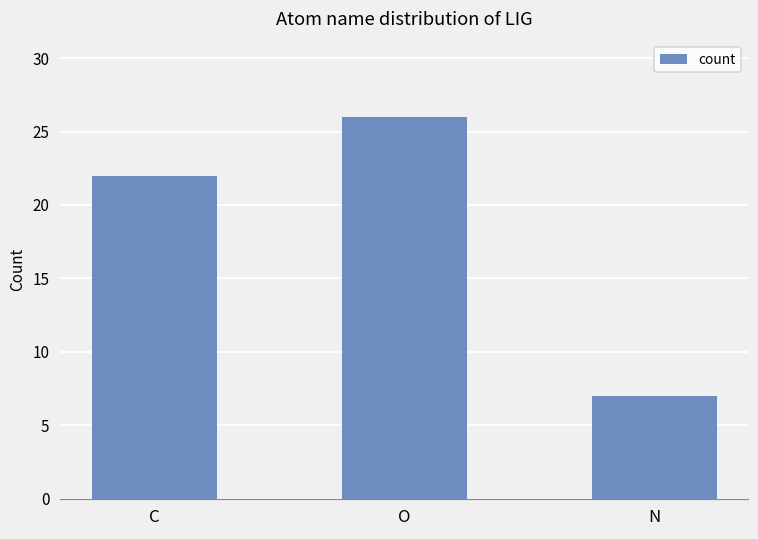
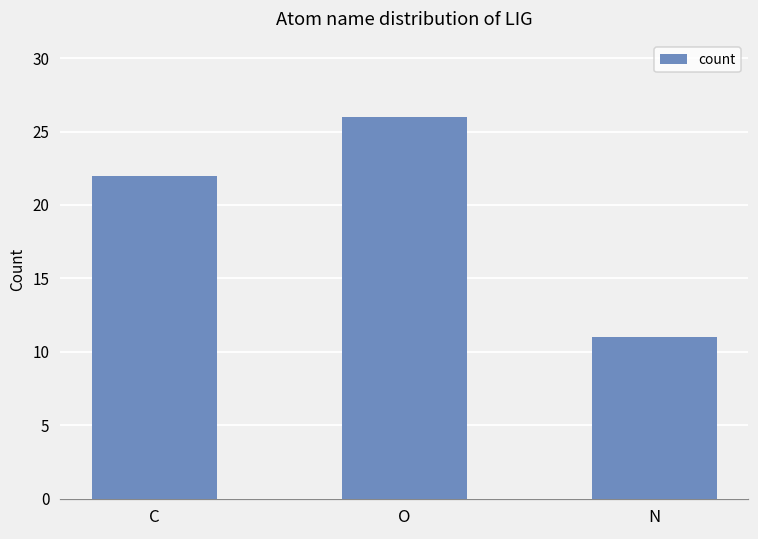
  {
    "C": 22,
    "O": 26,
-   "N": 7
+   "N": 11
  }
